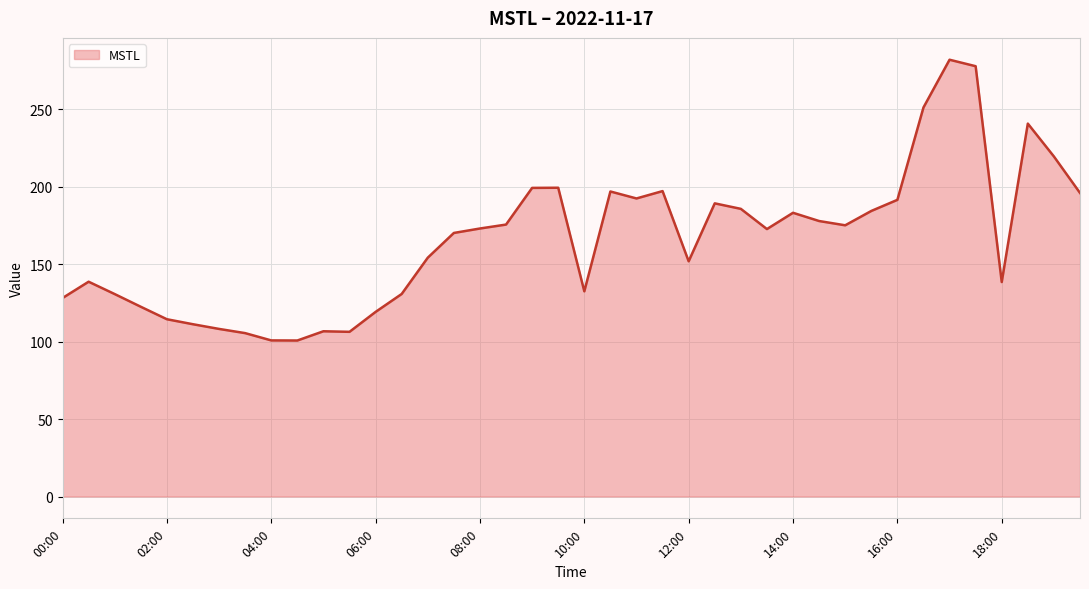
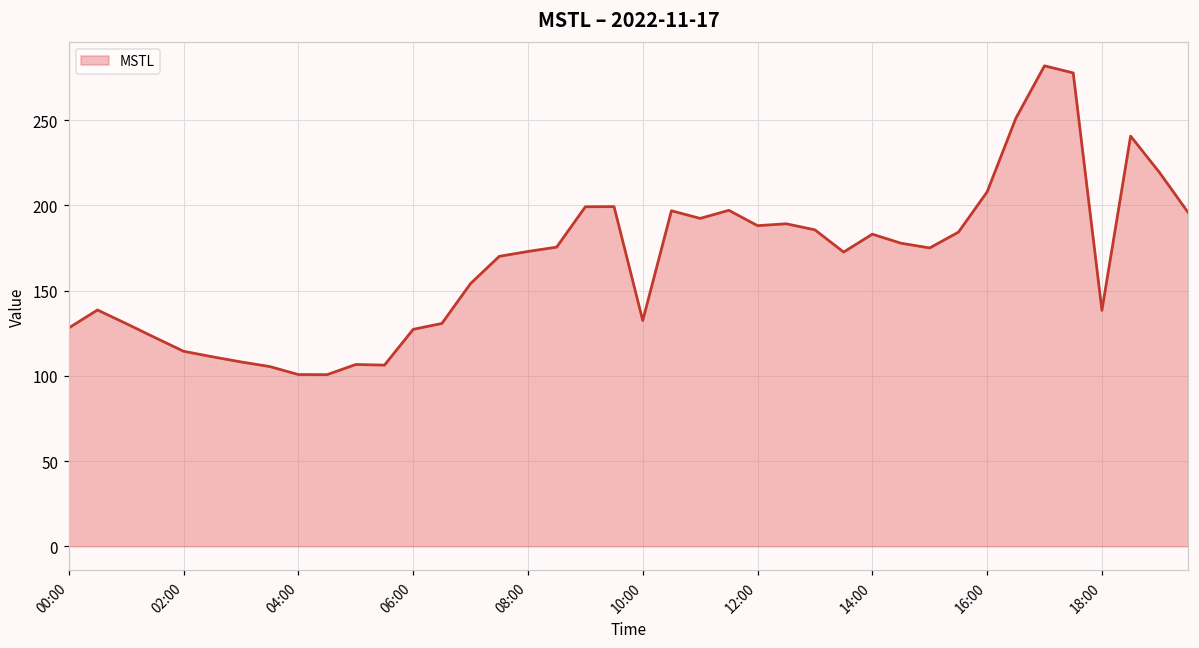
  {
    "00:00": 128,
    "02:00": 114,
    "04:00": 101,
-   "06:00": 119,
+   "06:00": 127,
    "08:00": 173,
    "10:00": 132,
-   "12:00": 152,
+   "12:00": 188,
    "14:00": 183,
-   "16:00": 191,
+   "16:00": 208,
    "18:00": 138
  }
